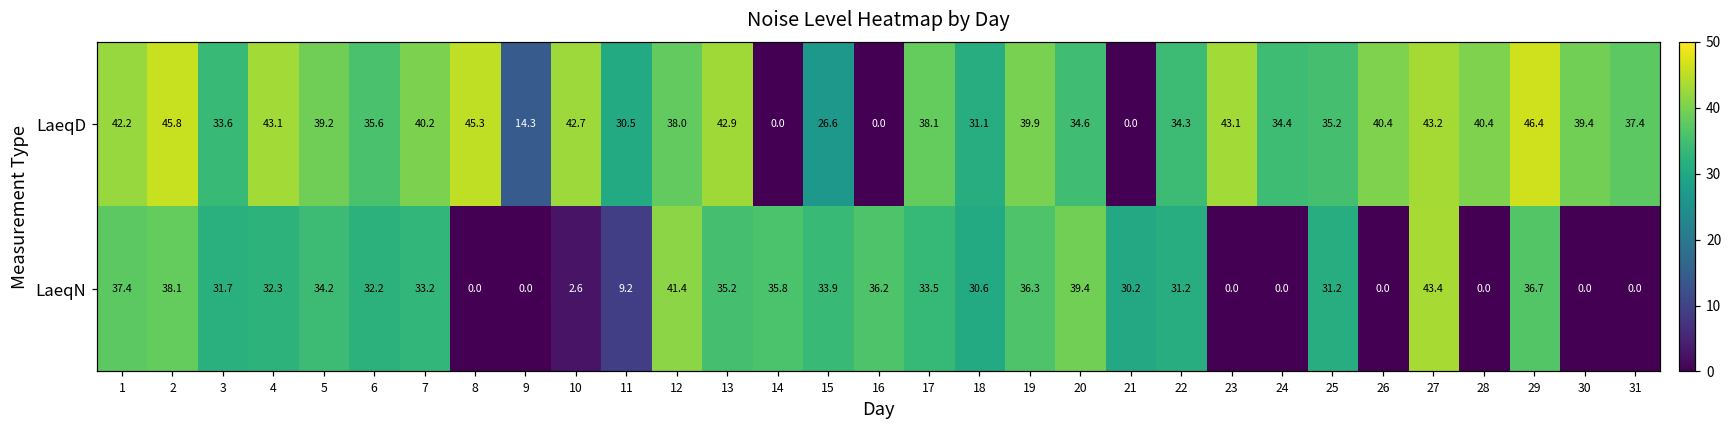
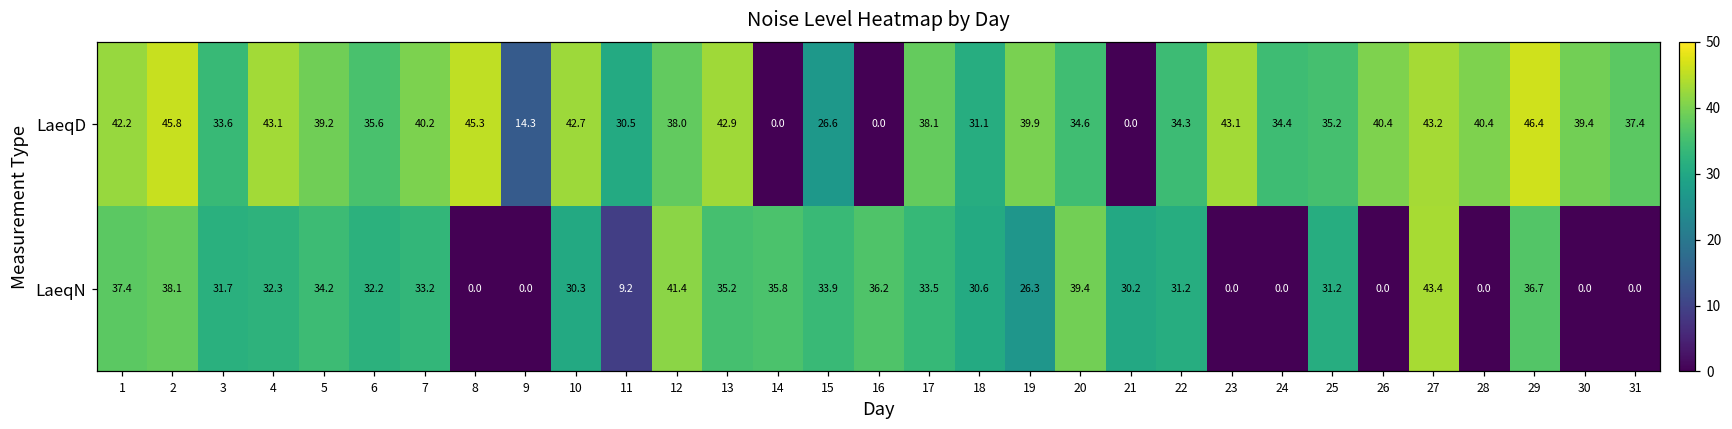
  {
    "LaeqD": {
      "1": 42.2,
      "2": 45.8,
      "3": 33.6,
      "4": 43.1,
      "5": 39.2,
      "6": 35.6,
      "7": 40.2,
      "8": 45.3,
      "9": 14.3,
      "10": 42.7,
      "11": 30.5,
      "12": 38.0,
      "13": 42.9,
      "14": 0.0,
      "15": 26.6,
      "16": 0.0,
      "17": 38.1,
      "18": 31.1,
      "19": 39.9,
      "20": 34.6,
      "21": 0.0,
      "22": 34.3,
      "23": 43.1,
      "24": 34.4,
      "25": 35.2,
      "26": 40.4,
      "27": 43.2,
      "28": 40.4,
      "29": 46.4,
      "30": 39.4,
      "31": 37.4
    },
    "LaeqN": {
      "1": 37.4,
      "2": 38.1,
      "3": 31.7,
      "4": 32.3,
      "5": 34.2,
      "6": 32.2,
      "7": 33.2,
      "8": 0.0,
      "9": 0.0,
-     "10": 2.6,
+     "10": 30.3,
      "11": 9.2,
      "12": 41.4,
      "13": 35.2,
      "14": 35.8,
      "15": 33.9,
      "16": 36.2,
      "17": 33.5,
      "18": 30.6,
-     "19": 36.3,
+     "19": 26.3,
      "20": 39.4,
      "21": 30.2,
      "22": 31.2,
      "23": 0.0,
      "24": 0.0,
      "25": 31.2,
      "26": 0.0,
      "27": 43.4,
      "28": 0.0,
      "29": 36.7,
      "30": 0.0,
      "31": 0.0
    }
  }
